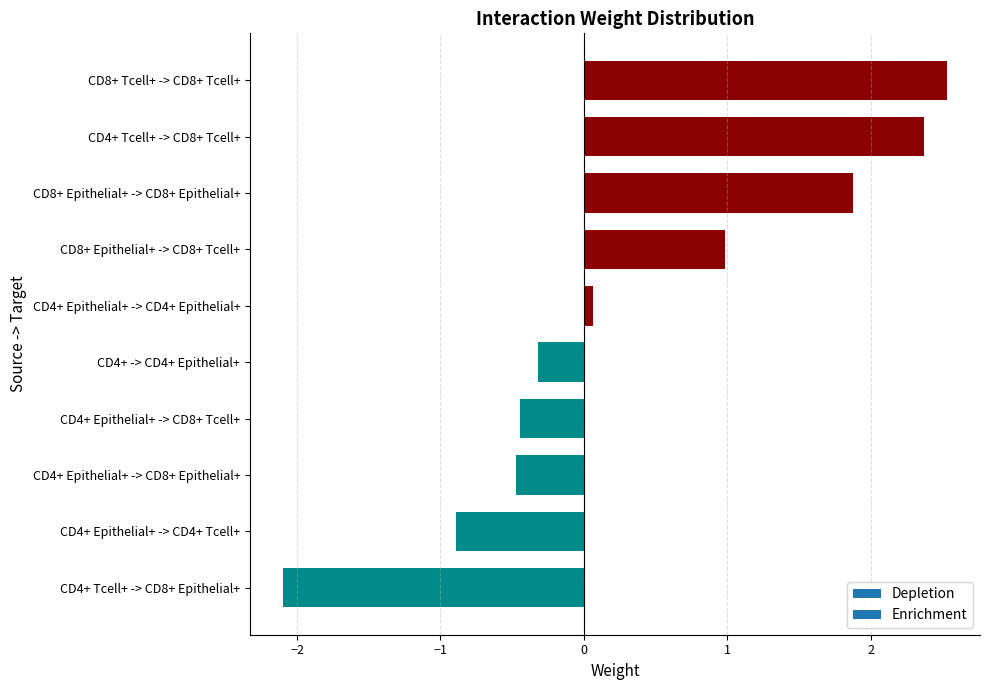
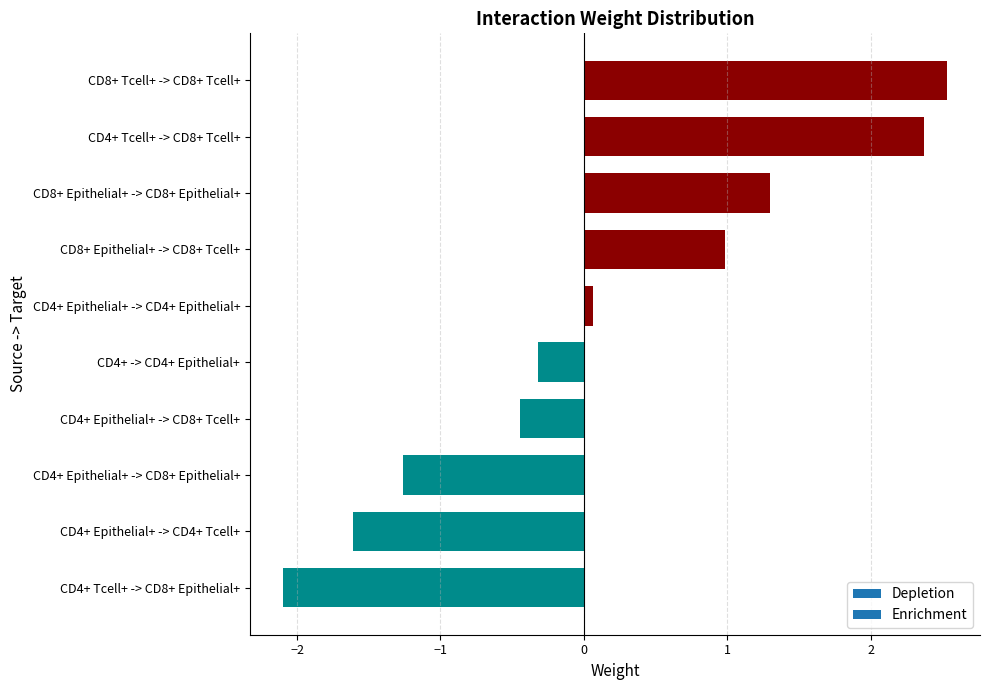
  {
    "CD8+ Tcell+ -> CD8+ Tcell+": 2.53,
    "CD4+ Tcell+ -> CD8+ Tcell+": 2.37,
-   "CD8+ Epithelial+ -> CD8+ Epithelial+": 1.88,
+   "CD8+ Epithelial+ -> CD8+ Epithelial+": 1.30,
    "CD8+ Epithelial+ -> CD8+ Tcell+": 0.98,
    "CD4+ Epithelial+ -> CD4+ Epithelial+": 0.07,
    "CD4+ -> CD4+ Epithelial+": -0.32,
    "CD4+ Epithelial+ -> CD8+ Tcell+": -0.45,
-   "CD4+ Epithelial+ -> CD8+ Epithelial+": -0.47,
-   "CD4+ Epithelial+ -> CD4+ Tcell+": -0.89,
+   "CD4+ Epithelial+ -> CD8+ Epithelial+": -1.26,
+   "CD4+ Epithelial+ -> CD4+ Tcell+": -1.61,
    "CD4+ Tcell+ -> CD8+ Epithelial+": -2.10
  }
